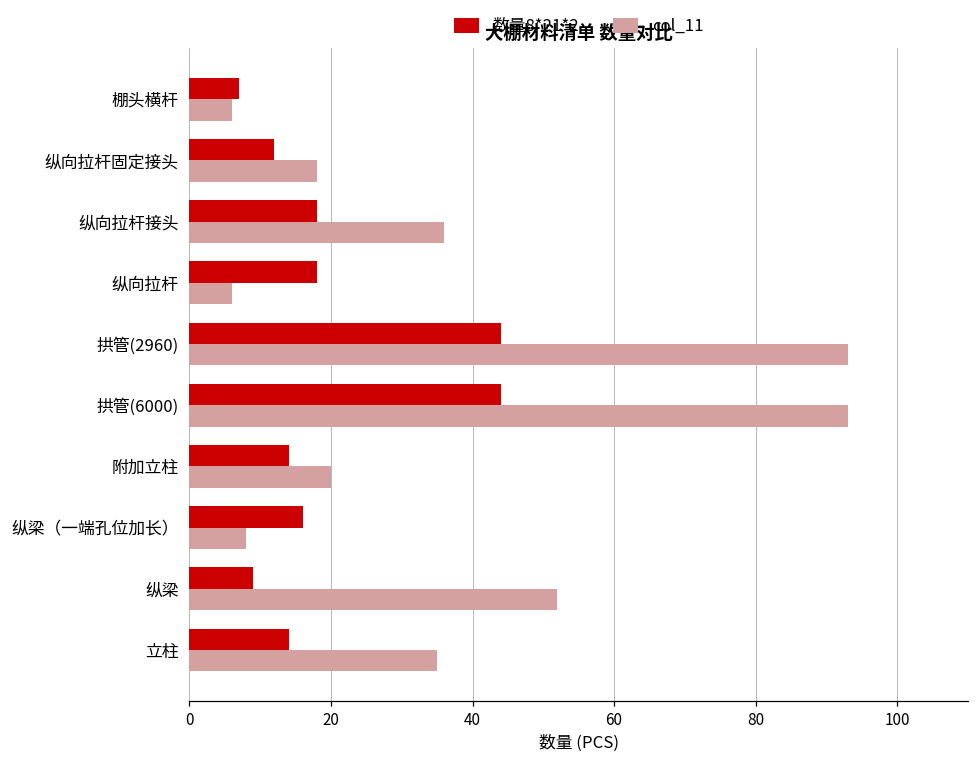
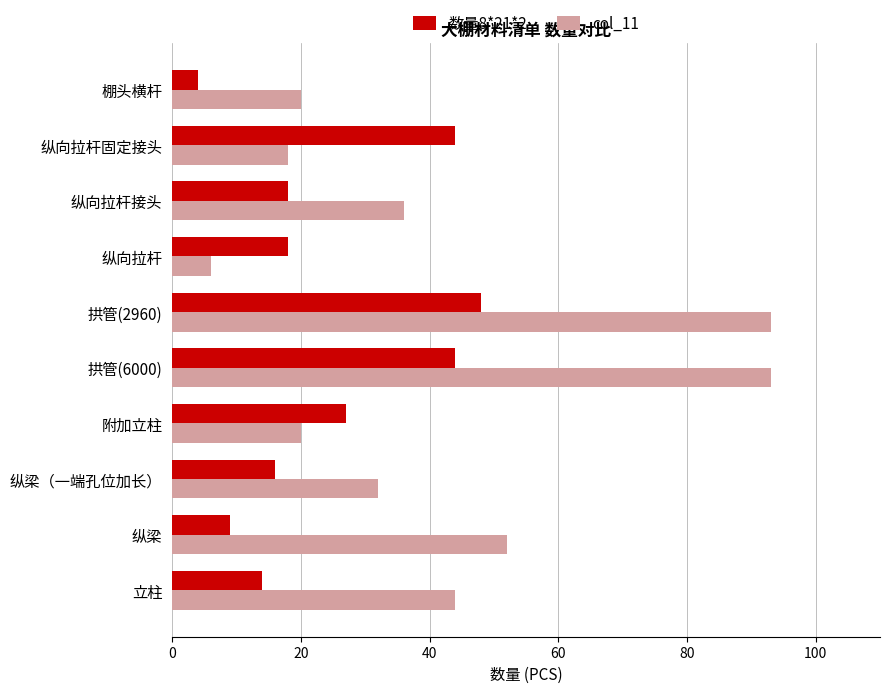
  {
    "数量8*21*2": {
-     "棚头横杆": 7,
-     "纵向拉杆固定接头": 12,
+     "棚头横杆": 4,
+     "纵向拉杆固定接头": 44,
      "纵向拉杆接头": 18,
      "纵向拉杆": 18,
-     "拱管(2960)": 44,
+     "拱管(2960)": 48,
      "拱管(6000)": 44,
-     "附加立柱": 14,
+     "附加立柱": 27,
      "纵梁（一端孔位加长）": 16,
      "纵梁": 9,
      "立柱": 14
    },
    "col_11": {
-     "棚头横杆": 6,
+     "棚头横杆": 20,
      "纵向拉杆固定接头": 18,
      "纵向拉杆接头": 36,
      "纵向拉杆": 6,
      "拱管(2960)": 93,
      "拱管(6000)": 93,
      "附加立柱": 20,
-     "纵梁（一端孔位加长）": 8,
+     "纵梁（一端孔位加长）": 32,
      "纵梁": 52,
-     "立柱": 35
+     "立柱": 44
    }
  }
